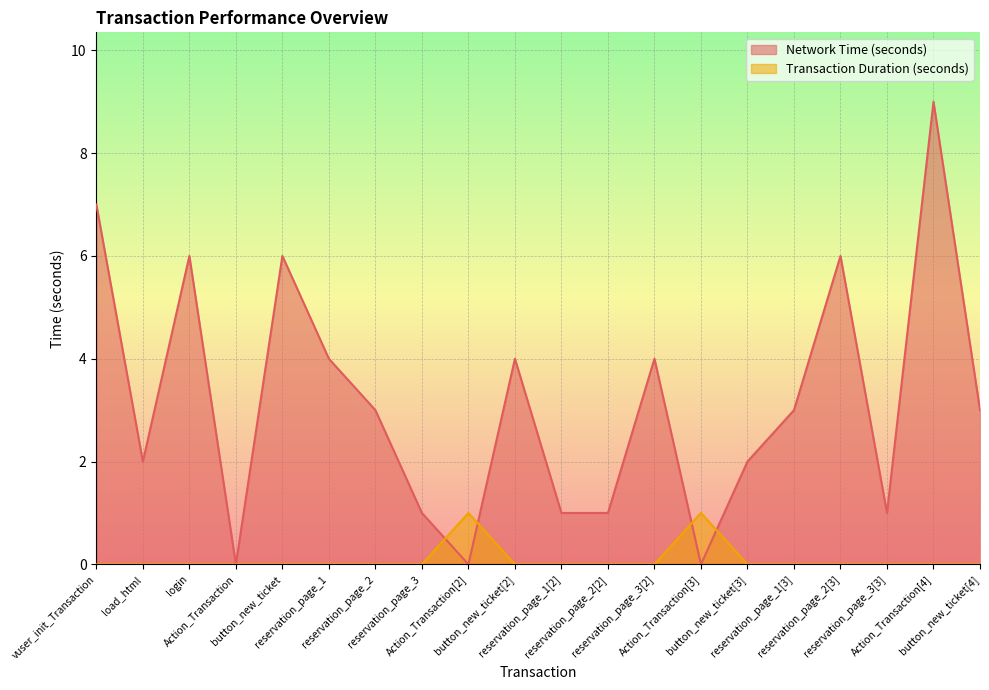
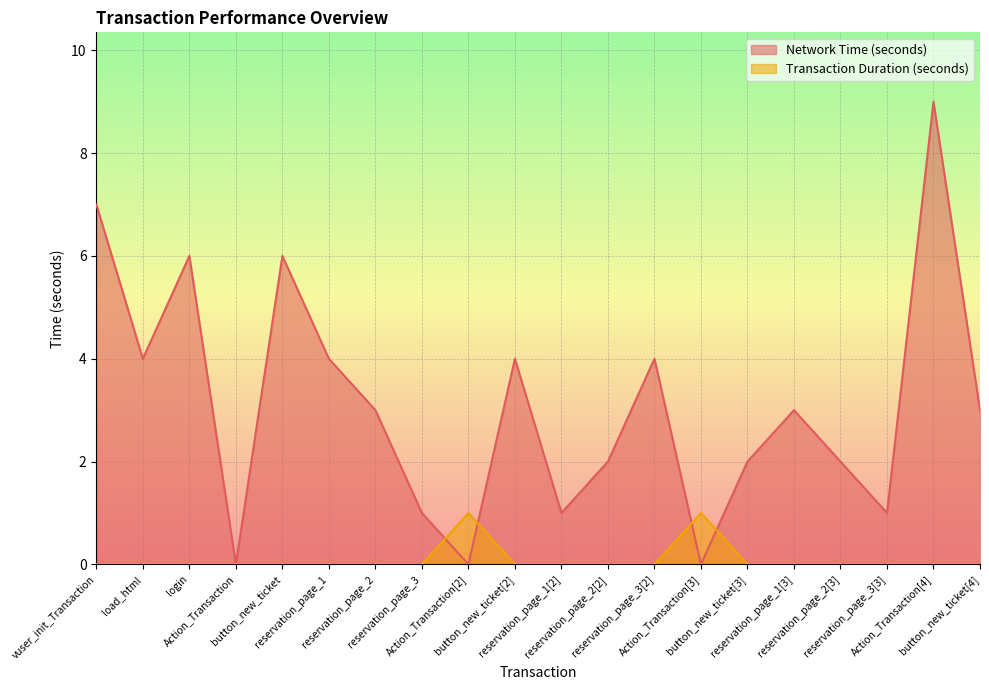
  {
    "Network Time (seconds)": {
      "vuser_init_Transaction": 7,
-     "load_html": 2,
+     "load_html": 4,
      "login": 6,
      "button_new_ticket": 6,
      "reservation_page_1": 4,
      "reservation_page_2": 3,
      "reservation_page_3": 1,
      "Action_Transaction[2]": 0,
      "button_new_ticket[2]": 4,
      "reservation_page_1[2]": 1,
-     "reservation_page_2[2]": 1,
+     "reservation_page_2[2]": 2,
      "reservation_page_3[2]": 4,
      "Action_Transaction[3]": 0,
      "button_new_ticket[3]": 2,
      "reservation_page_1[3]": 3,
-     "reservation_page_2[3]": 6,
+     "reservation_page_2[3]": 2,
      "reservation_page_3[3]": 1,
      "Action_Transaction[4]": 9,
      "button_new_ticket[4]": 3
    },
    "Transaction Duration (seconds)": {
      "vuser_init_Transaction": 0,
      "load_html": 0,
      "login": 0,
      "button_new_ticket": 0,
      "reservation_page_1": 0,
      "reservation_page_2": 0,
      "reservation_page_3": 0,
      "Action_Transaction[2]": 1,
      "button_new_ticket[2]": 0,
      "reservation_page_1[2]": 0,
      "reservation_page_2[2]": 0,
      "reservation_page_3[2]": 0,
      "Action_Transaction[3]": 1,
      "button_new_ticket[3]": 0,
      "reservation_page_1[3]": 0,
      "reservation_page_2[3]": 0,
      "reservation_page_3[3]": 0,
      "Action_Transaction[4]": 0,
      "button_new_ticket[4]": 0
    }
  }
